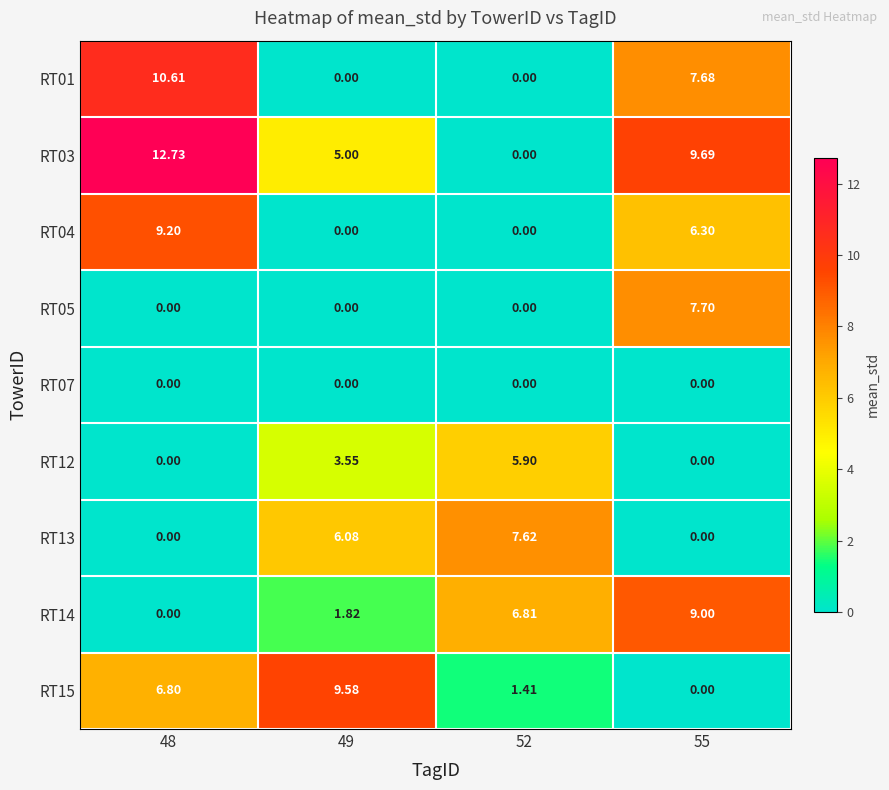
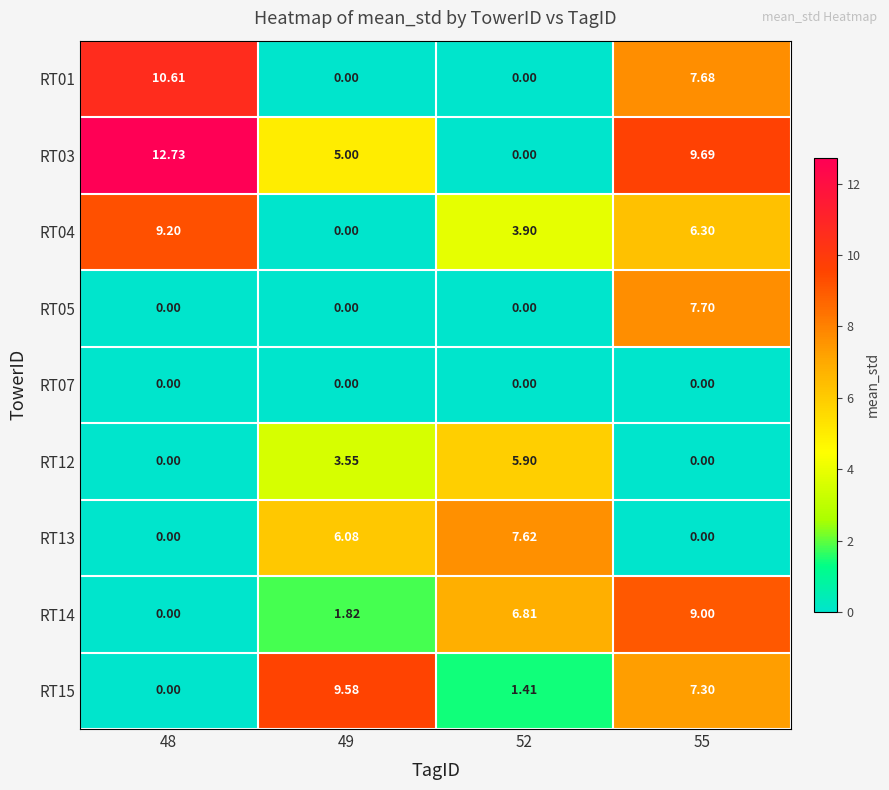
  {
    "RT01": {
      "48": 10.61,
      "49": 0.00,
      "52": 0.00,
      "55": 7.68
    },
    "RT03": {
      "48": 12.73,
      "49": 5.00,
      "52": 0.00,
      "55": 9.69
    },
    "RT04": {
      "48": 9.20,
      "49": 0.00,
-     "52": 0.00,
+     "52": 3.90,
      "55": 6.30
    },
    "RT05": {
      "48": 0.00,
      "49": 0.00,
      "52": 0.00,
      "55": 7.70
    },
    "RT07": {
      "48": 0.00,
      "49": 0.00,
      "52": 0.00,
      "55": 0.00
    },
    "RT12": {
      "48": 0.00,
      "49": 3.55,
      "52": 5.90,
      "55": 0.00
    },
    "RT13": {
      "48": 0.00,
      "49": 6.08,
      "52": 7.62,
      "55": 0.00
    },
    "RT14": {
      "48": 0.00,
      "49": 1.82,
      "52": 6.81,
      "55": 9.00
    },
    "RT15": {
-     "48": 6.80,
+     "48": 0.00,
      "49": 9.58,
      "52": 1.41,
-     "55": 0.00
+     "55": 7.30
    }
  }
